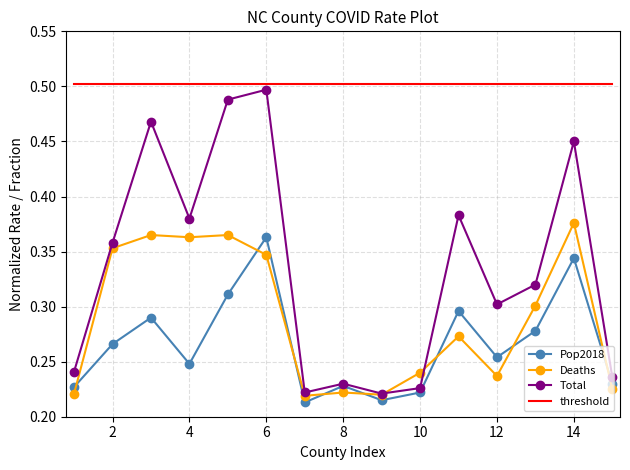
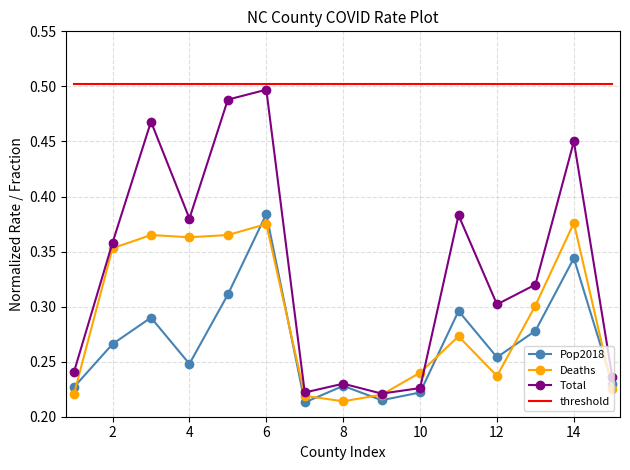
  {
    "Pop2018": {
      "2": 0.266,
      "4": 0.248,
-     "6": 0.363,
+     "6": 0.384,
      "10": 0.222,
      "12": 0.254,
      "14": 0.344
    },
    "Deaths": {
      "2": 0.353,
      "4": 0.363,
-     "6": 0.347,
-     "8": 0.222,
+     "6": 0.375,
+     "8": 0.214,
      "10": 0.240,
      "12": 0.237,
      "14": 0.376
    },
    "Total": {
      "2": 0.358,
      "4": 0.380,
      "6": 0.497,
      "10": 0.226,
      "12": 0.302,
      "14": 0.450
    },
    "threshold": {
      "2": 0.502,
      "4": 0.502,
      "6": 0.502,
      "8": 0.502,
      "10": 0.502,
      "12": 0.502,
      "14": 0.502
    }
  }
